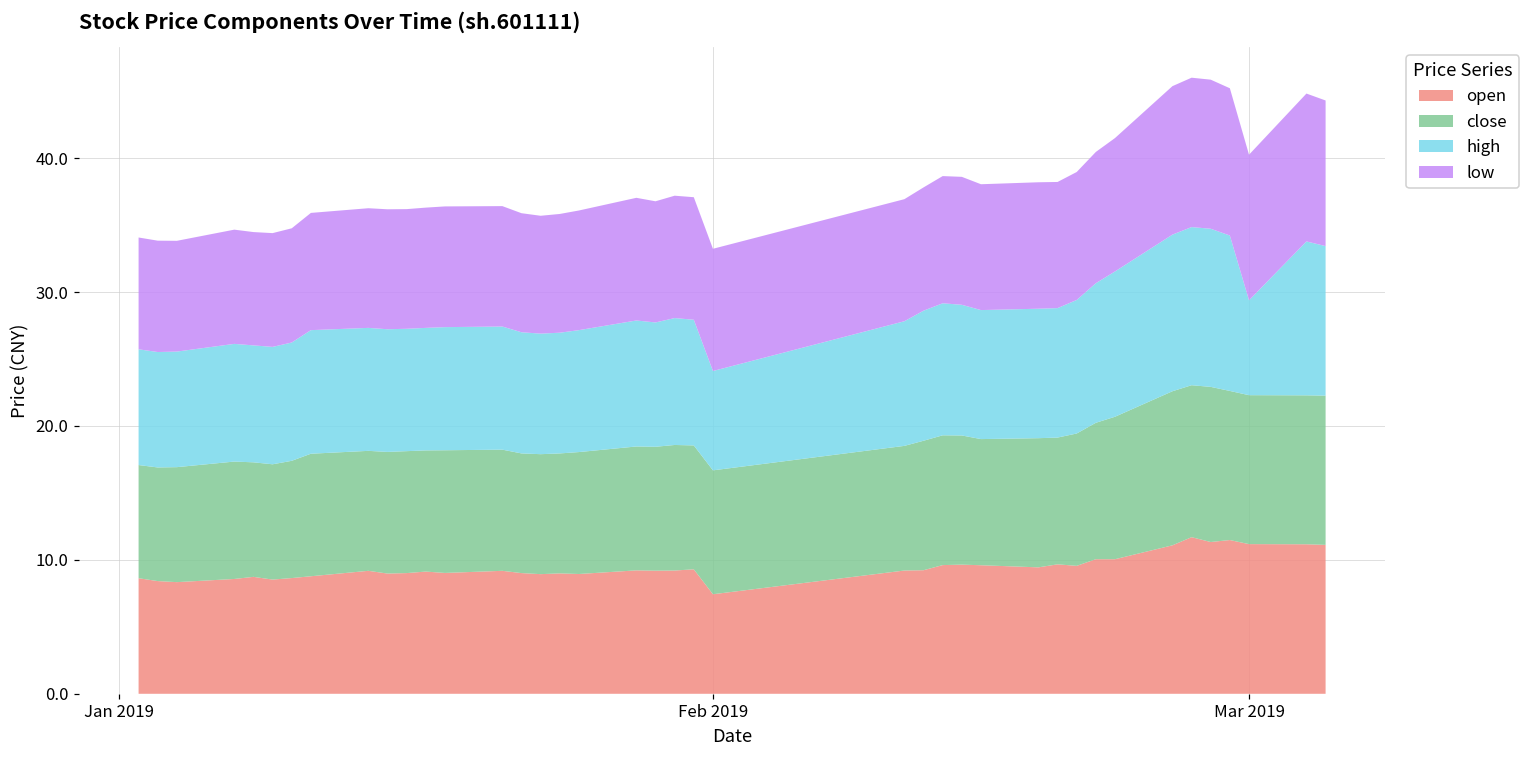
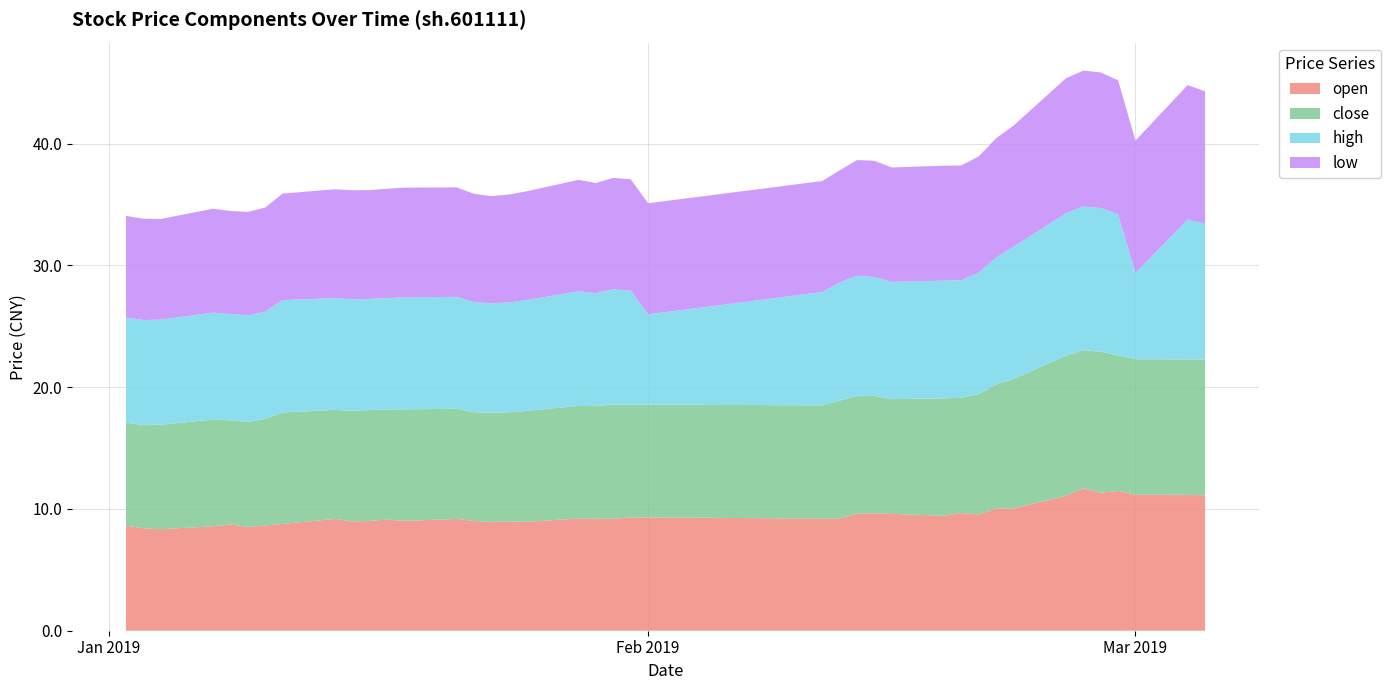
  {
    "open": {
-     "Feb 2019": 7.4,
+     "Feb 2019": 9.3,
      "Mar 2019": 11.2
    },
    "close": {
      "Feb 2019": 9.3,
      "Mar 2019": 11.1
    },
    "high": {
      "Feb 2019": 7.4,
      "Mar 2019": 7.1
    },
    "low": {
      "Feb 2019": 9.1,
      "Mar 2019": 10.9
    }
  }
